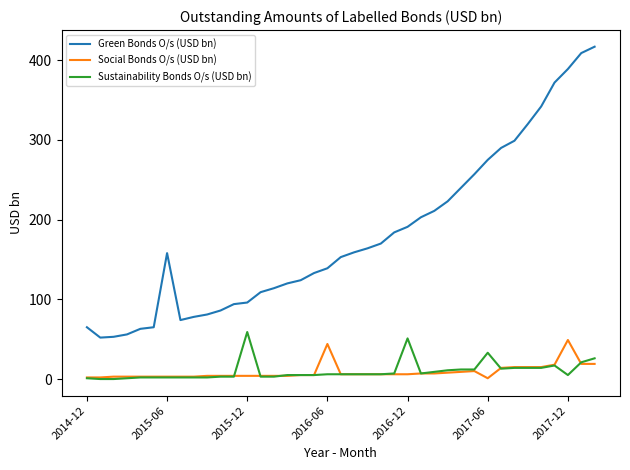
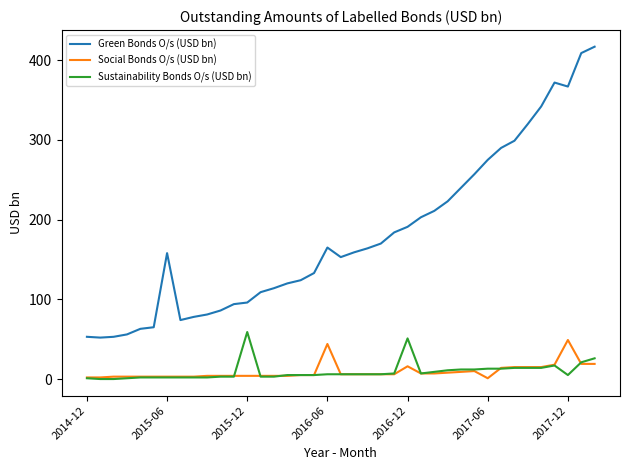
  {
    "Green Bonds O/s (USD bn)": {
-     "2014-12": 70,
+     "2014-12": 50,
      "2015-06": 160,
      "2015-12": 100,
-     "2016-06": 140,
+     "2016-06": 170,
      "2016-12": 190,
      "2017-06": 280,
-     "2017-12": 390
+     "2017-12": 370
    },
    "Social Bonds O/s (USD bn)": {
      "2015-12": 0,
      "2016-06": 40,
-     "2016-12": 10,
+     "2016-12": 20,
      "2017-06": 0,
      "2017-12": 50
    },
    "Sustainability Bonds O/s (USD bn)": {
      "2015-12": 60,
      "2016-06": 10,
      "2016-12": 50,
-     "2017-06": 30,
+     "2017-06": 10,
      "2017-12": 10
    }
  }
